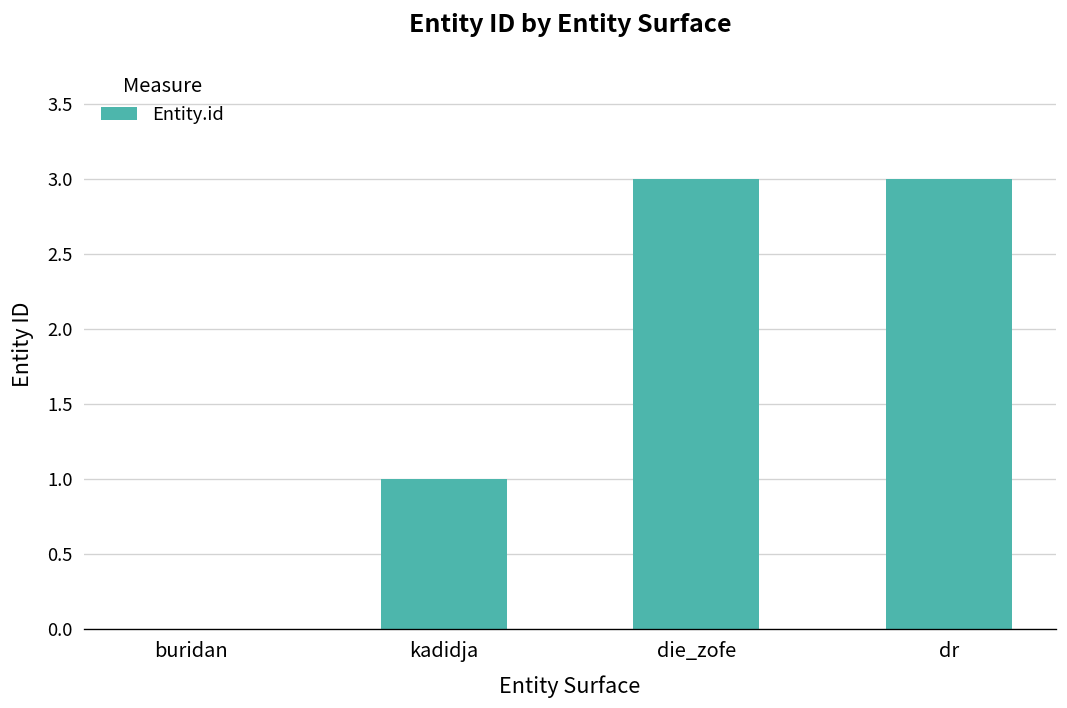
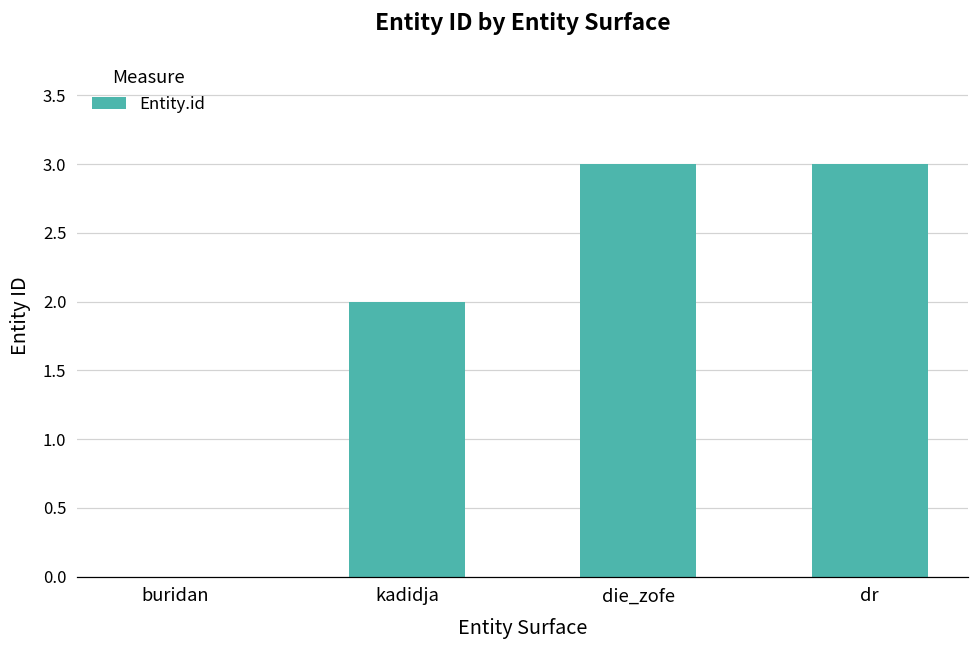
  {
    "buridan": 0,
-   "kadidja": 1,
+   "kadidja": 2,
    "die_zofe": 3,
    "dr": 3
  }
